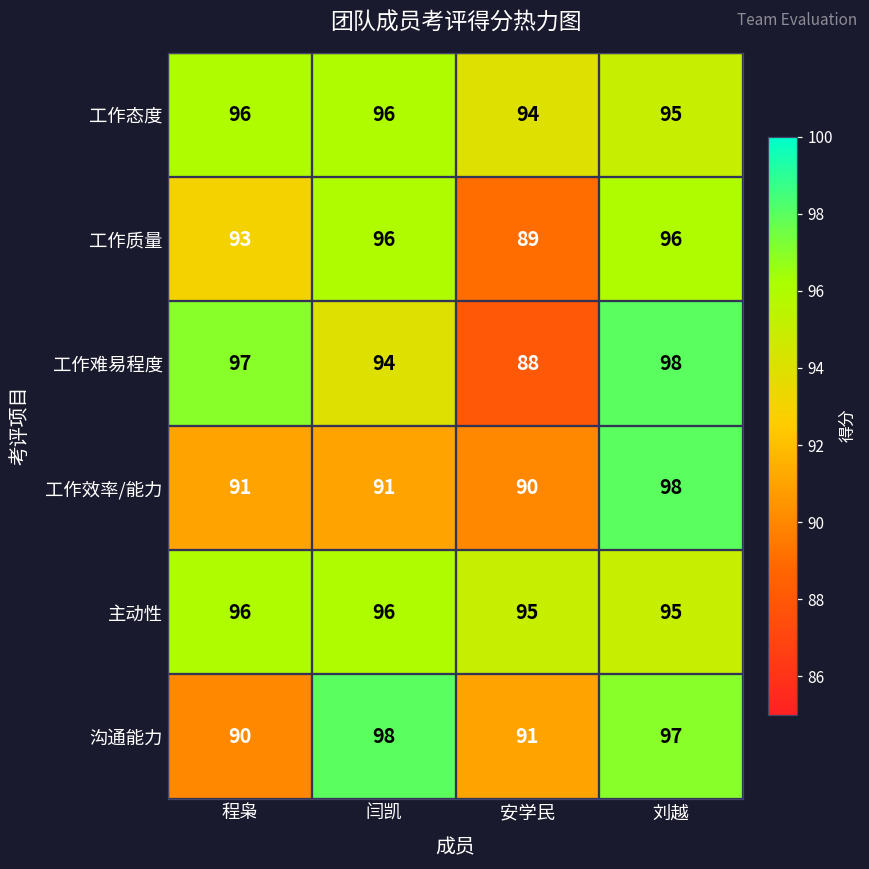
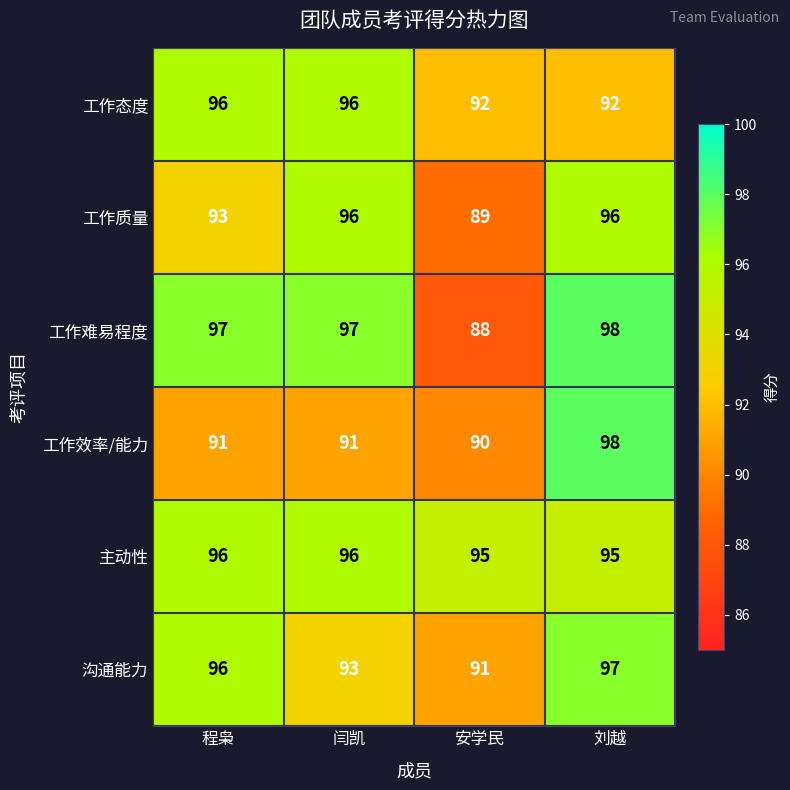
  {
    "工作态度": {
      "程枭": 96,
      "闫凯": 96,
-     "安学民": 94,
-     "刘越": 95
+     "安学民": 92,
+     "刘越": 92
    },
    "工作质量": {
      "程枭": 93,
      "闫凯": 96,
      "安学民": 89,
      "刘越": 96
    },
    "工作难易程度": {
      "程枭": 97,
-     "闫凯": 94,
+     "闫凯": 97,
      "安学民": 88,
      "刘越": 98
    },
    "工作效率/能力": {
      "程枭": 91,
      "闫凯": 91,
      "安学民": 90,
      "刘越": 98
    },
    "主动性": {
      "程枭": 96,
      "闫凯": 96,
      "安学民": 95,
      "刘越": 95
    },
    "沟通能力": {
-     "程枭": 90,
-     "闫凯": 98,
+     "程枭": 96,
+     "闫凯": 93,
      "安学民": 91,
      "刘越": 97
    }
  }
